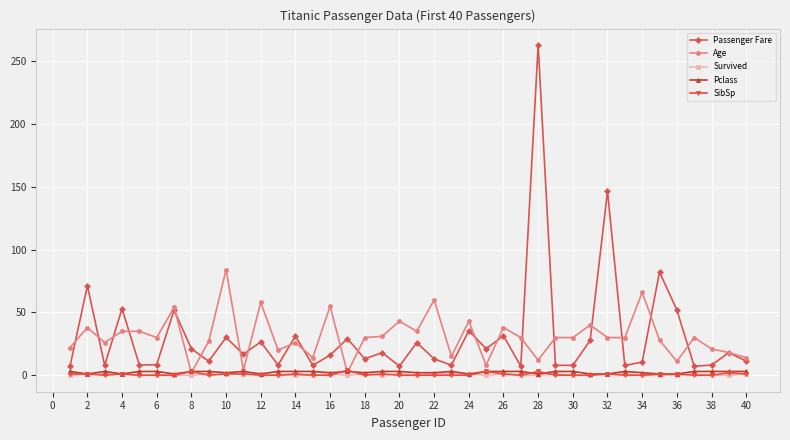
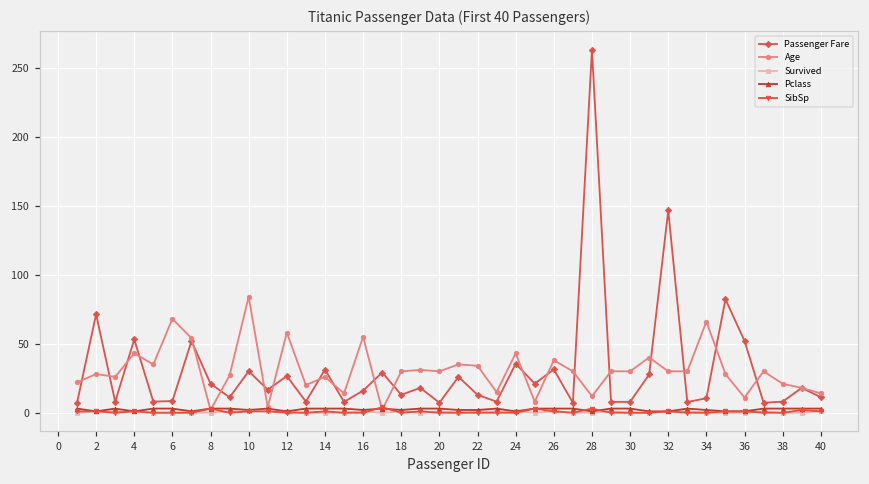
  {
    "Age": {
-     "2": 38,
-     "4": 35,
-     "6": 30,
+     "2": 28,
+     "4": 43,
+     "6": 68,
      "10": 84,
      "12": 58,
      "14": 26,
      "16": 55,
      "18": 30,
-     "20": 43,
-     "22": 60,
+     "20": 30,
+     "22": 34,
      "24": 43,
      "26": 38,
      "28": 12,
      "30": 30,
      "32": 30,
      "34": 66,
      "36": 11,
      "38": 21,
      "40": 14
    }
  }
